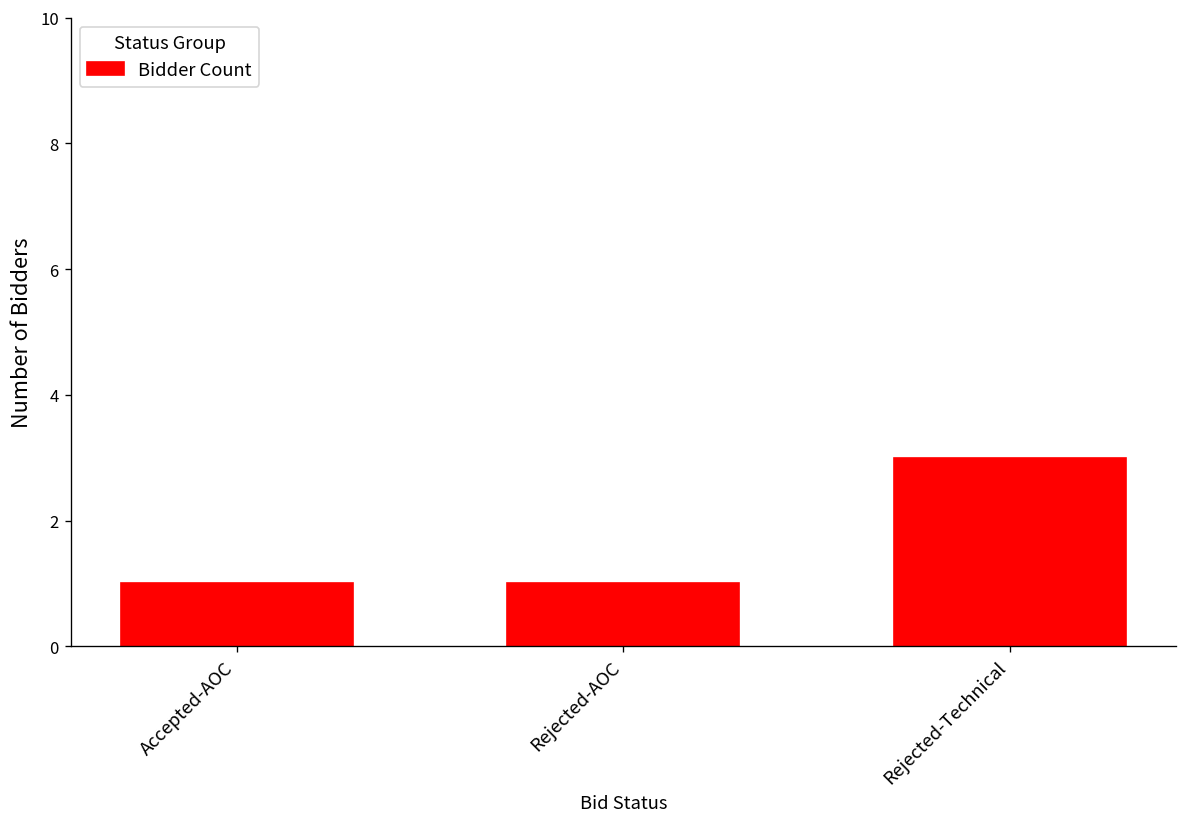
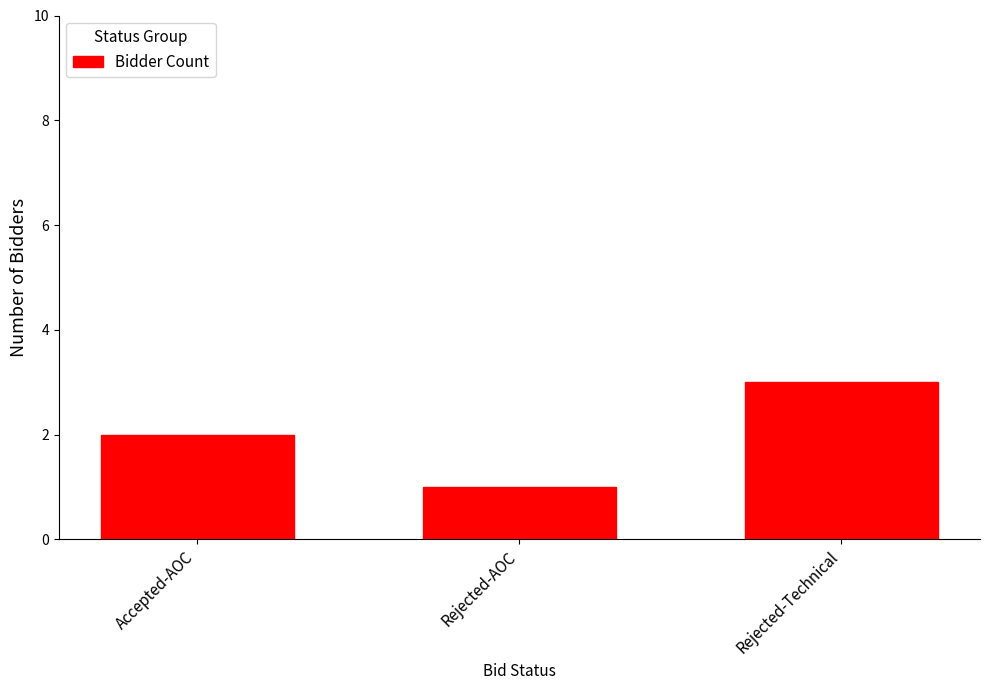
  {
-   "Accepted-AOC": 1,
+   "Accepted-AOC": 2,
    "Rejected-AOC": 1,
    "Rejected-Technical": 3
  }
